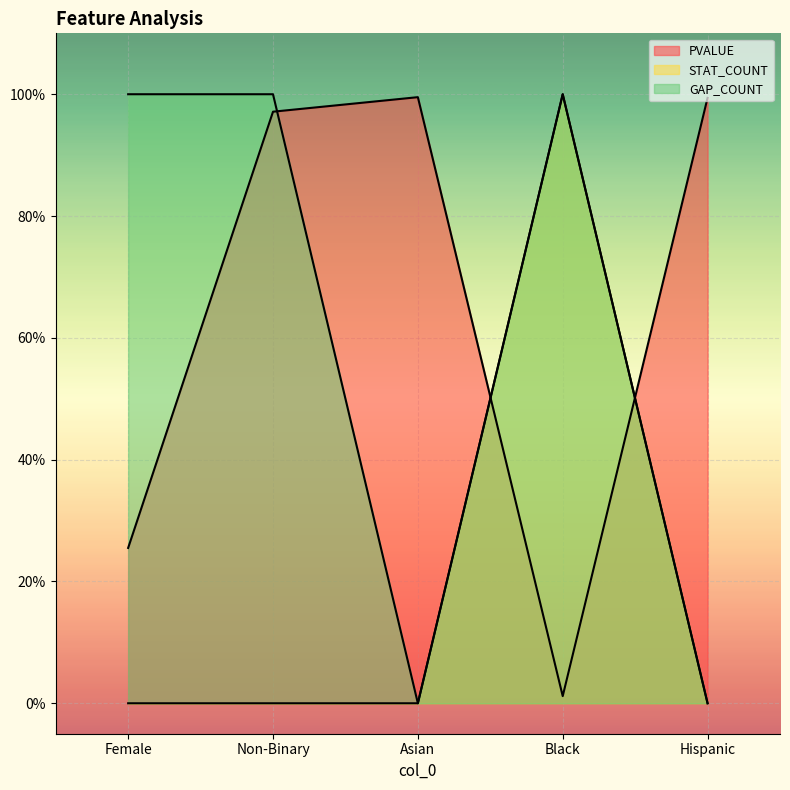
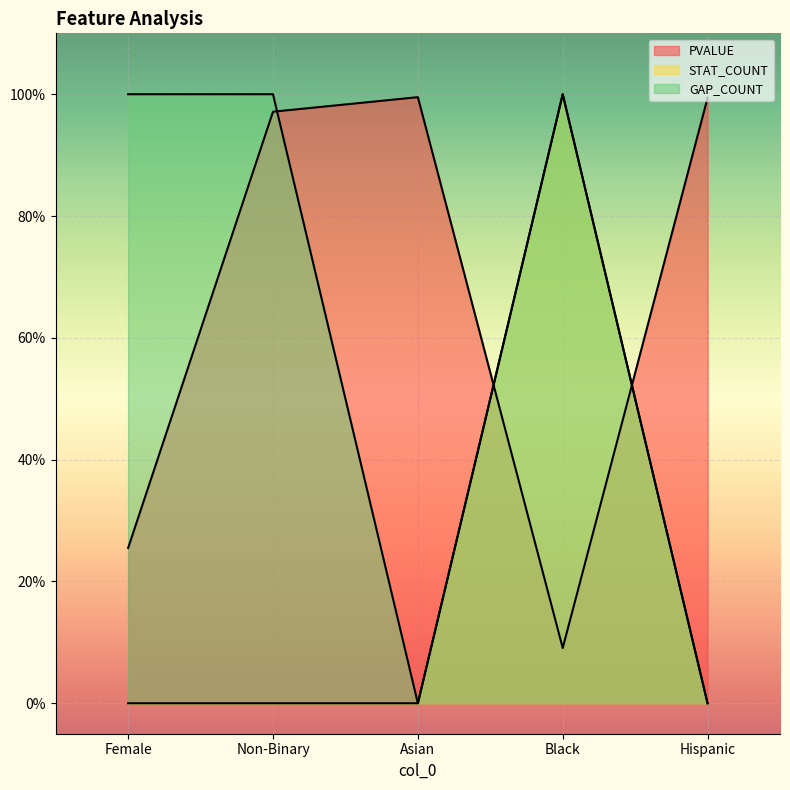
  {
    "PVALUE": {
      "Female": "26%",
      "Non-Binary": "97%",
      "Asian": "100%",
-     "Black": "1%"
+     "Black": "9%"
    },
    "STAT_COUNT": {
      "Female": "0%",
      "Non-Binary": "0%"
    },
    "GAP_COUNT": {
      "Female": "100%",
      "Non-Binary": "100%"
    }
  }
